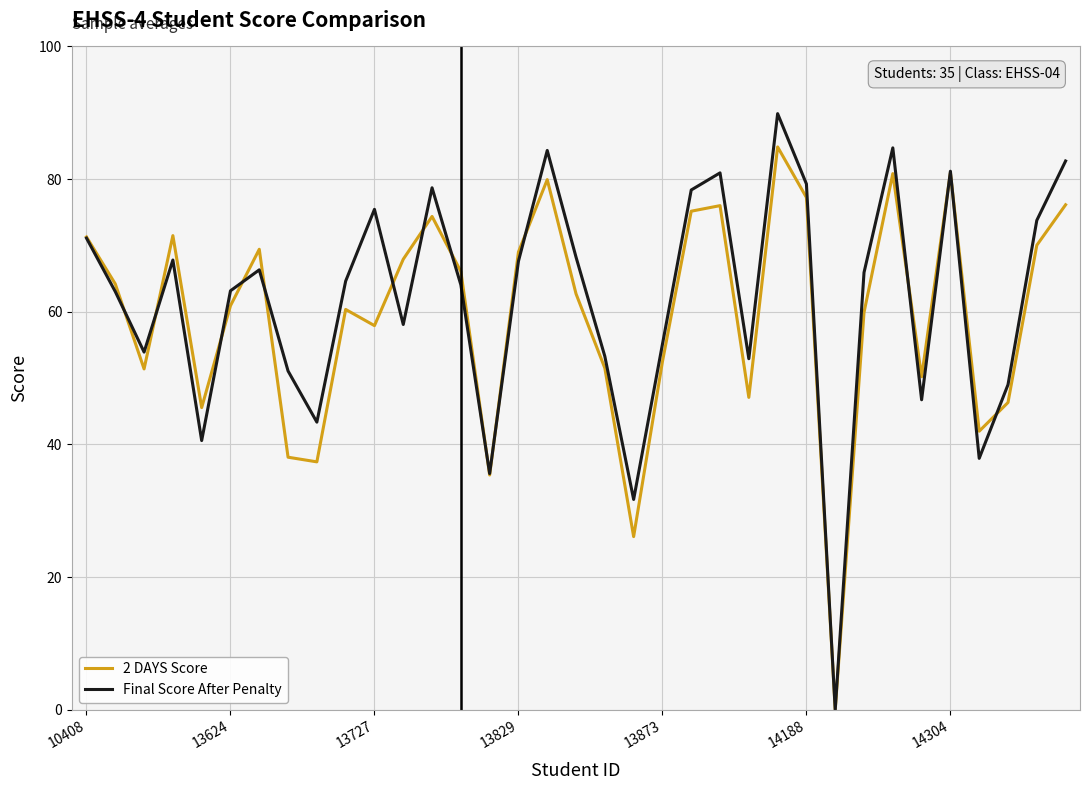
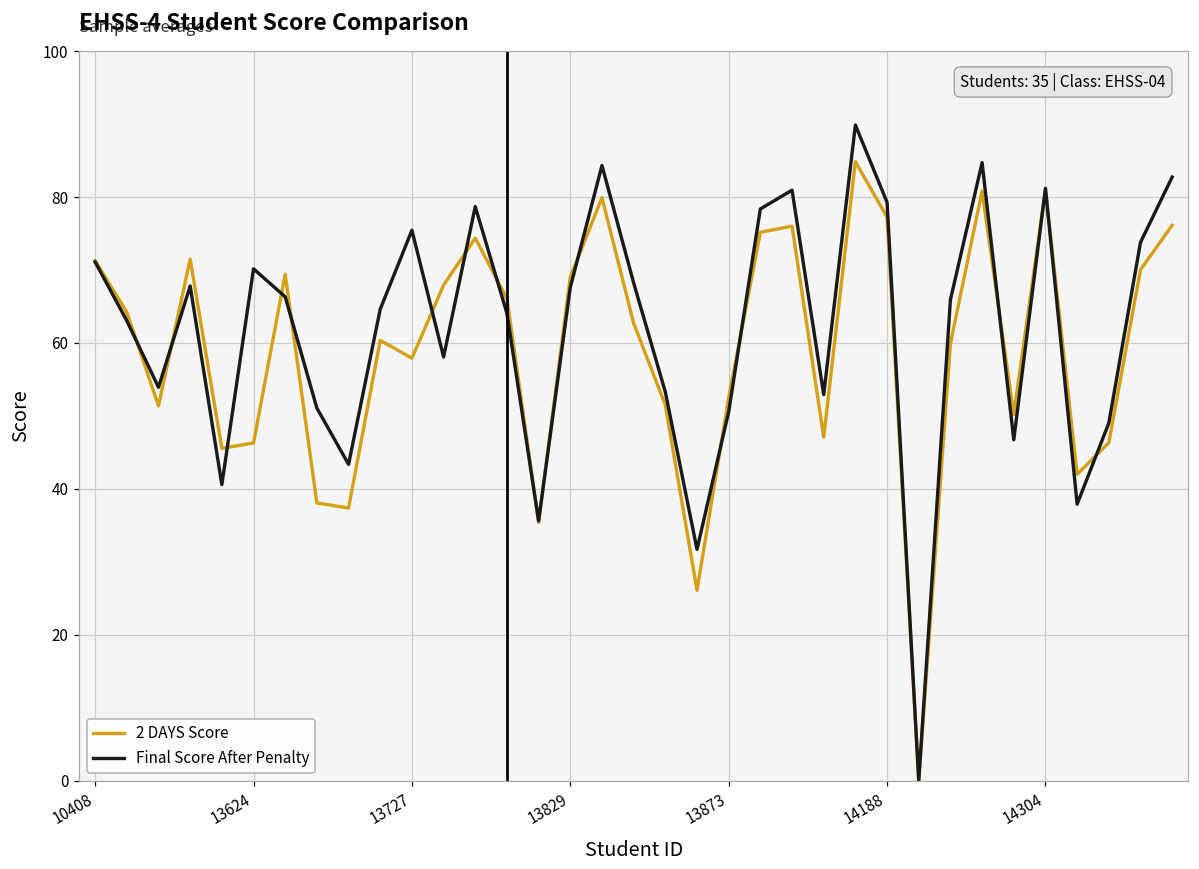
  {
    "2 DAYS Score": {
-     "13624": 61,
+     "13624": 46,
      "13727": 58,
      "13829": 69,
      "13873": 52,
      "14188": 77
    },
    "Final Score After Penalty": {
-     "13624": 63,
+     "13624": 70,
      "13727": 75,
      "13829": 68,
-     "13873": 55,
+     "13873": 51,
      "14188": 79
    }
  }
